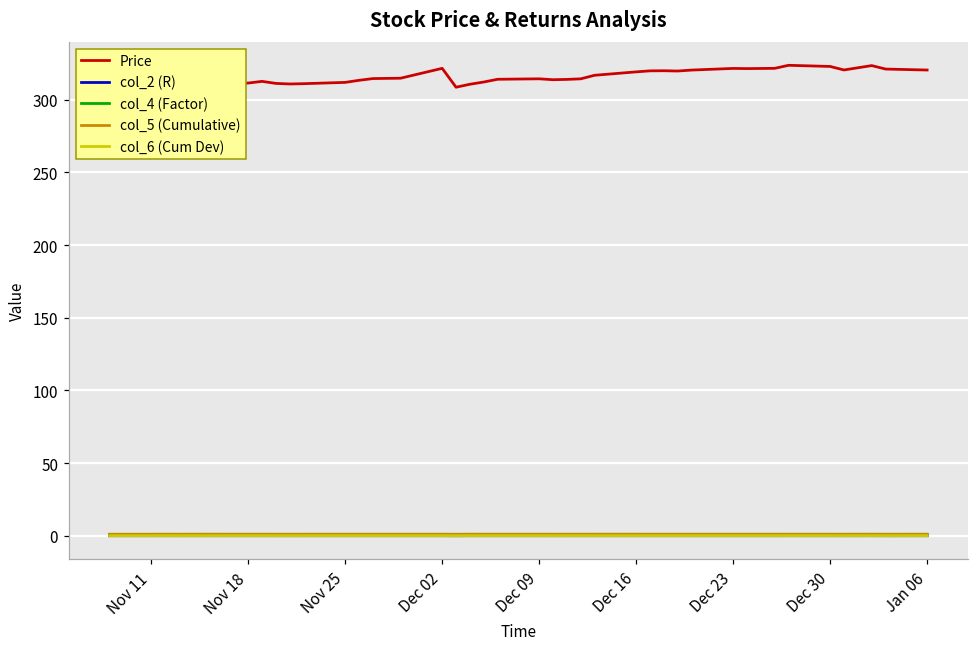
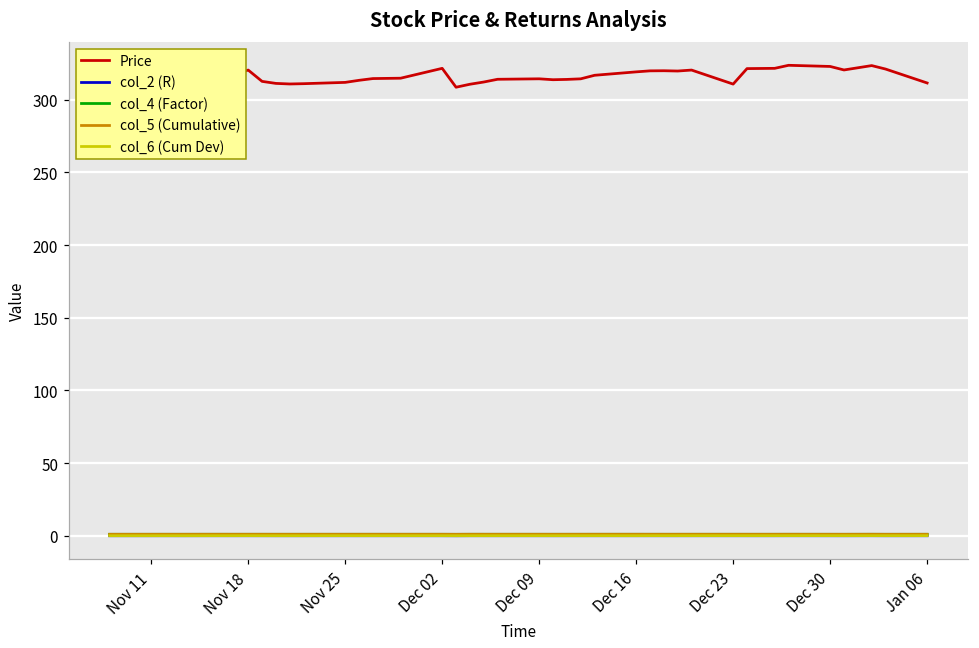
  {
    "Price": {
-     "Nov 18": 312,
+     "Nov 18": 320,
      "Nov 25": 312,
      "Dec 02": 322,
      "Dec 09": 314,
      "Dec 16": 319,
-     "Dec 23": 322,
+     "Dec 23": 311,
      "Dec 30": 323,
-     "Jan 06": 320
+     "Jan 06": 312
    }
  }
